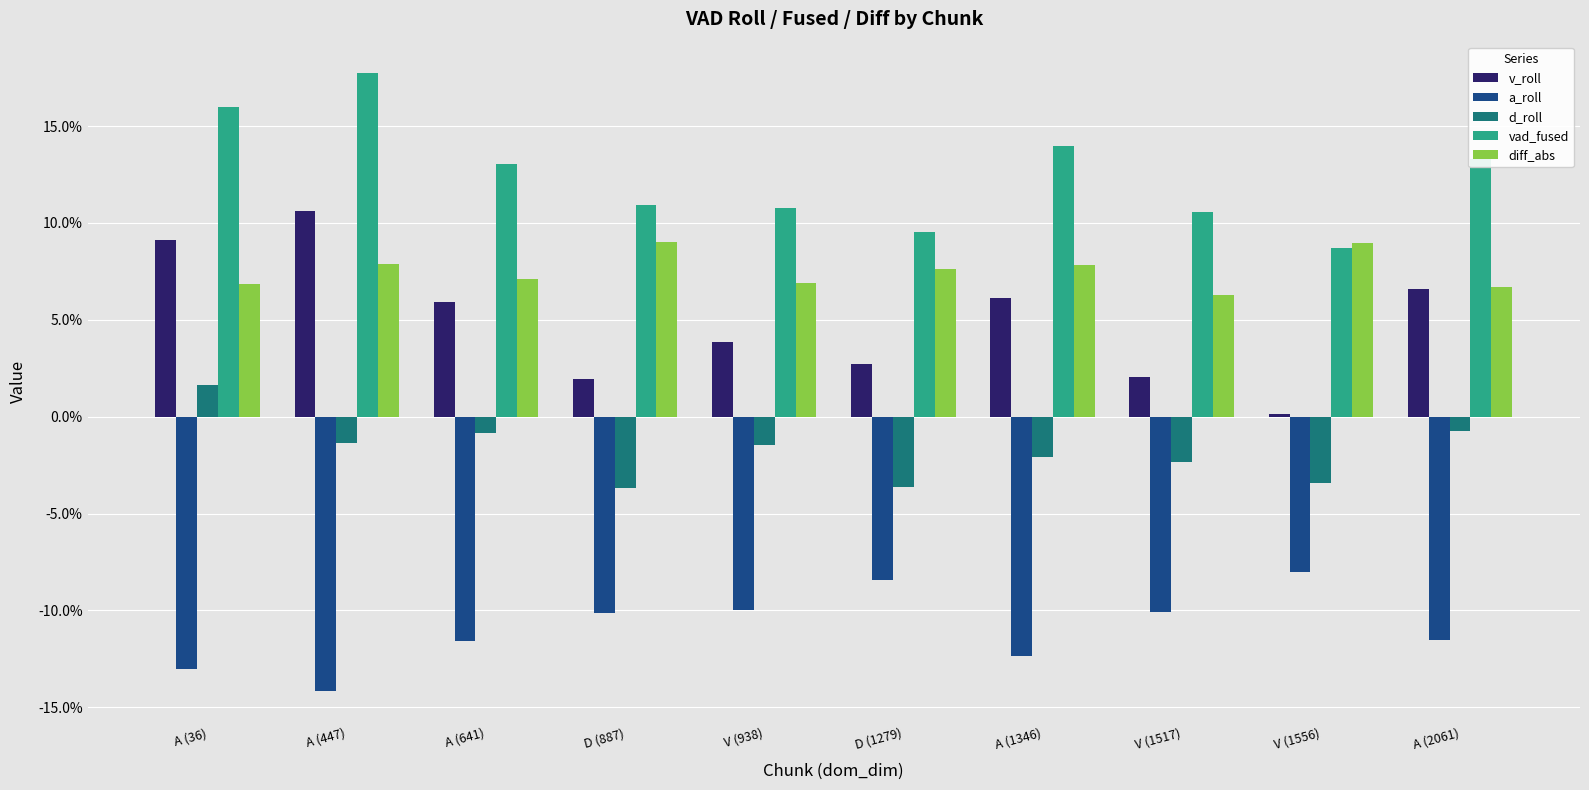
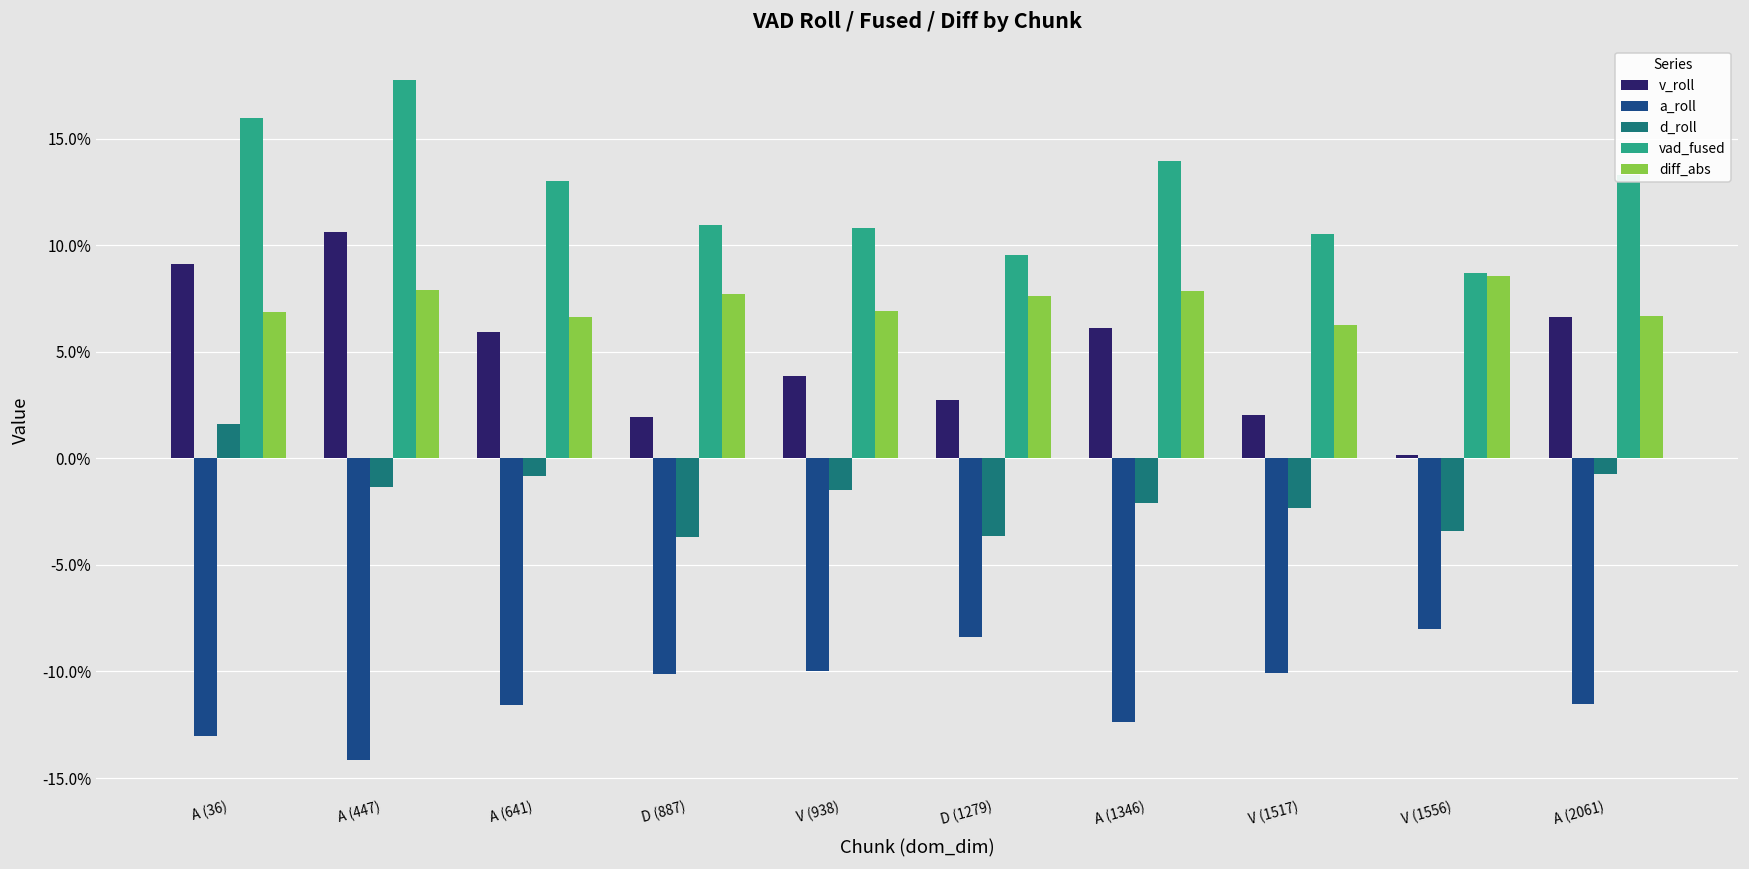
  {
    "diff_abs": {
      "A (36)": "6.9%",
      "A (447)": "7.9%",
-     "A (641)": "7.1%",
-     "D (887)": "9.0%",
+     "A (641)": "6.7%",
+     "D (887)": "7.7%",
      "V (938)": "6.9%",
      "D (1279)": "7.6%",
      "A (1346)": "7.8%",
      "V (1517)": "6.3%",
-     "V (1556)": "9.0%",
+     "V (1556)": "8.6%",
      "A (2061)": "6.7%"
    }
  }
